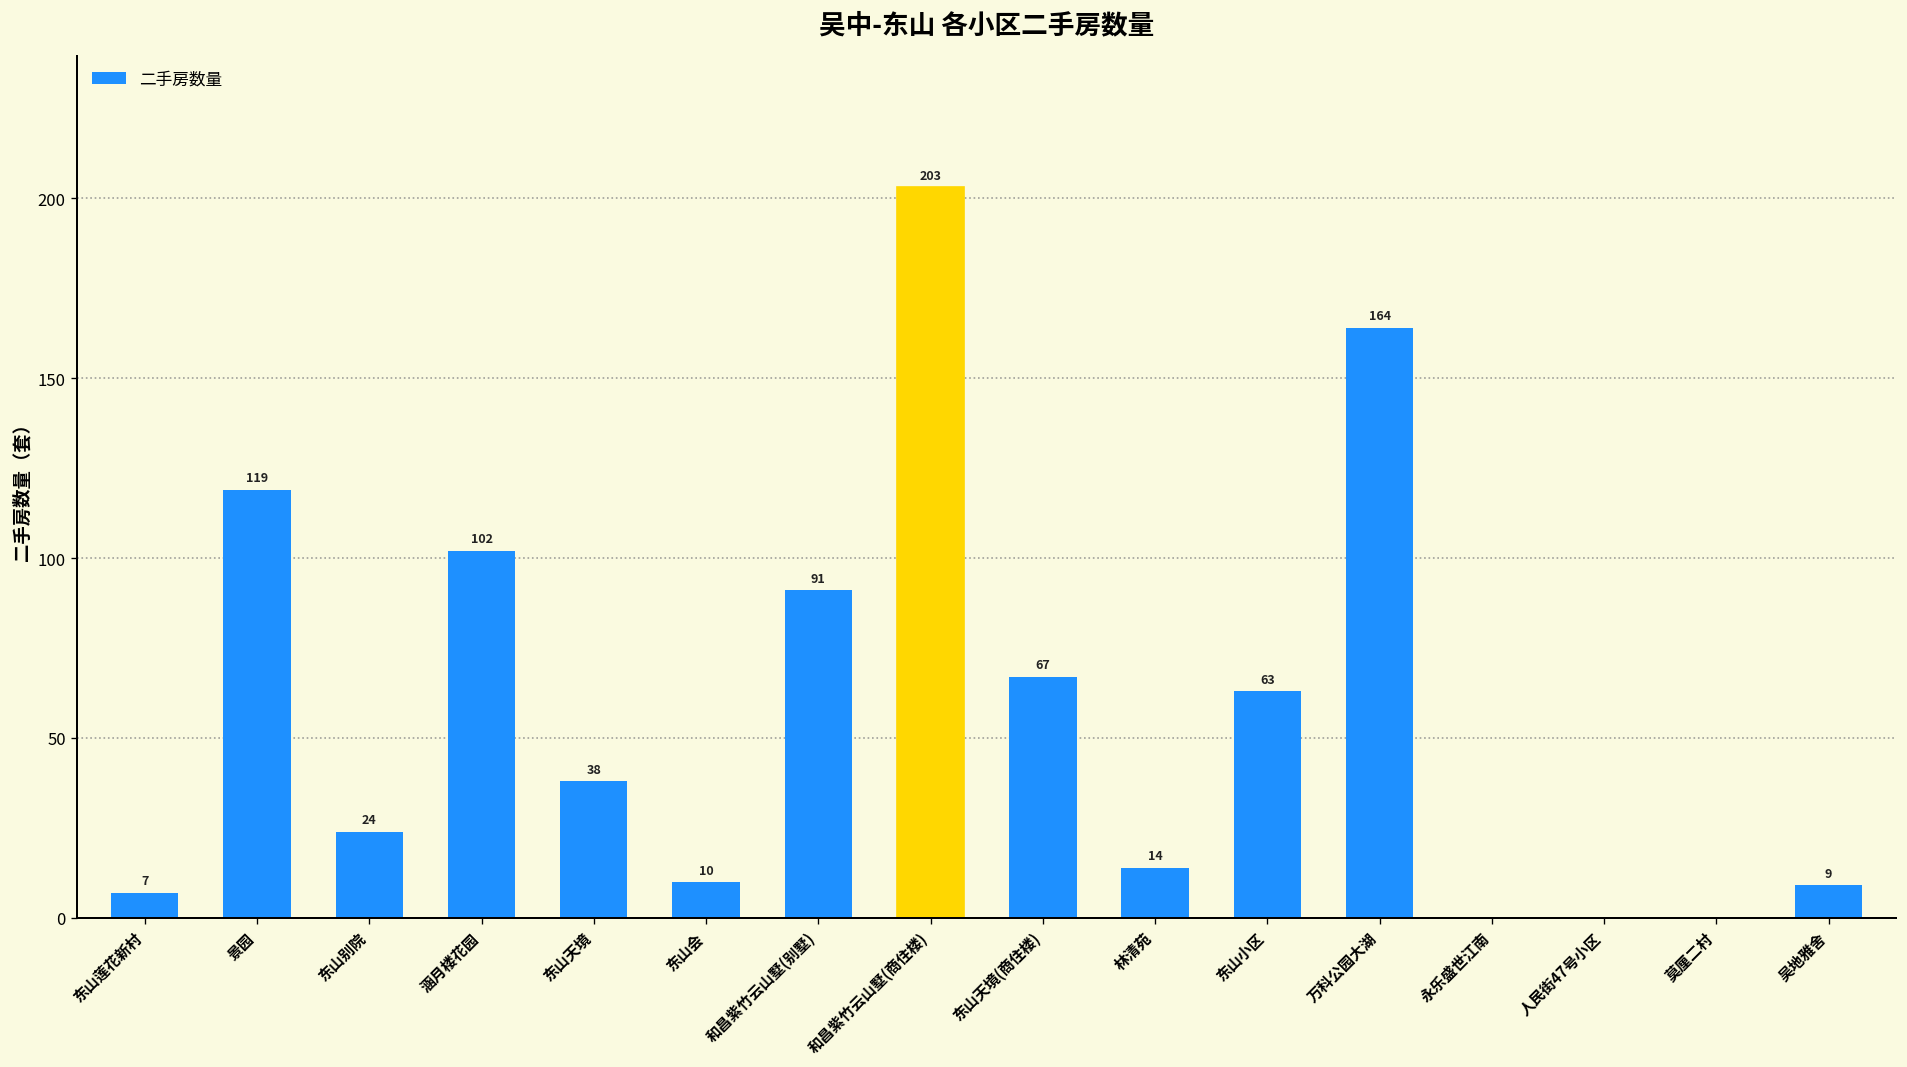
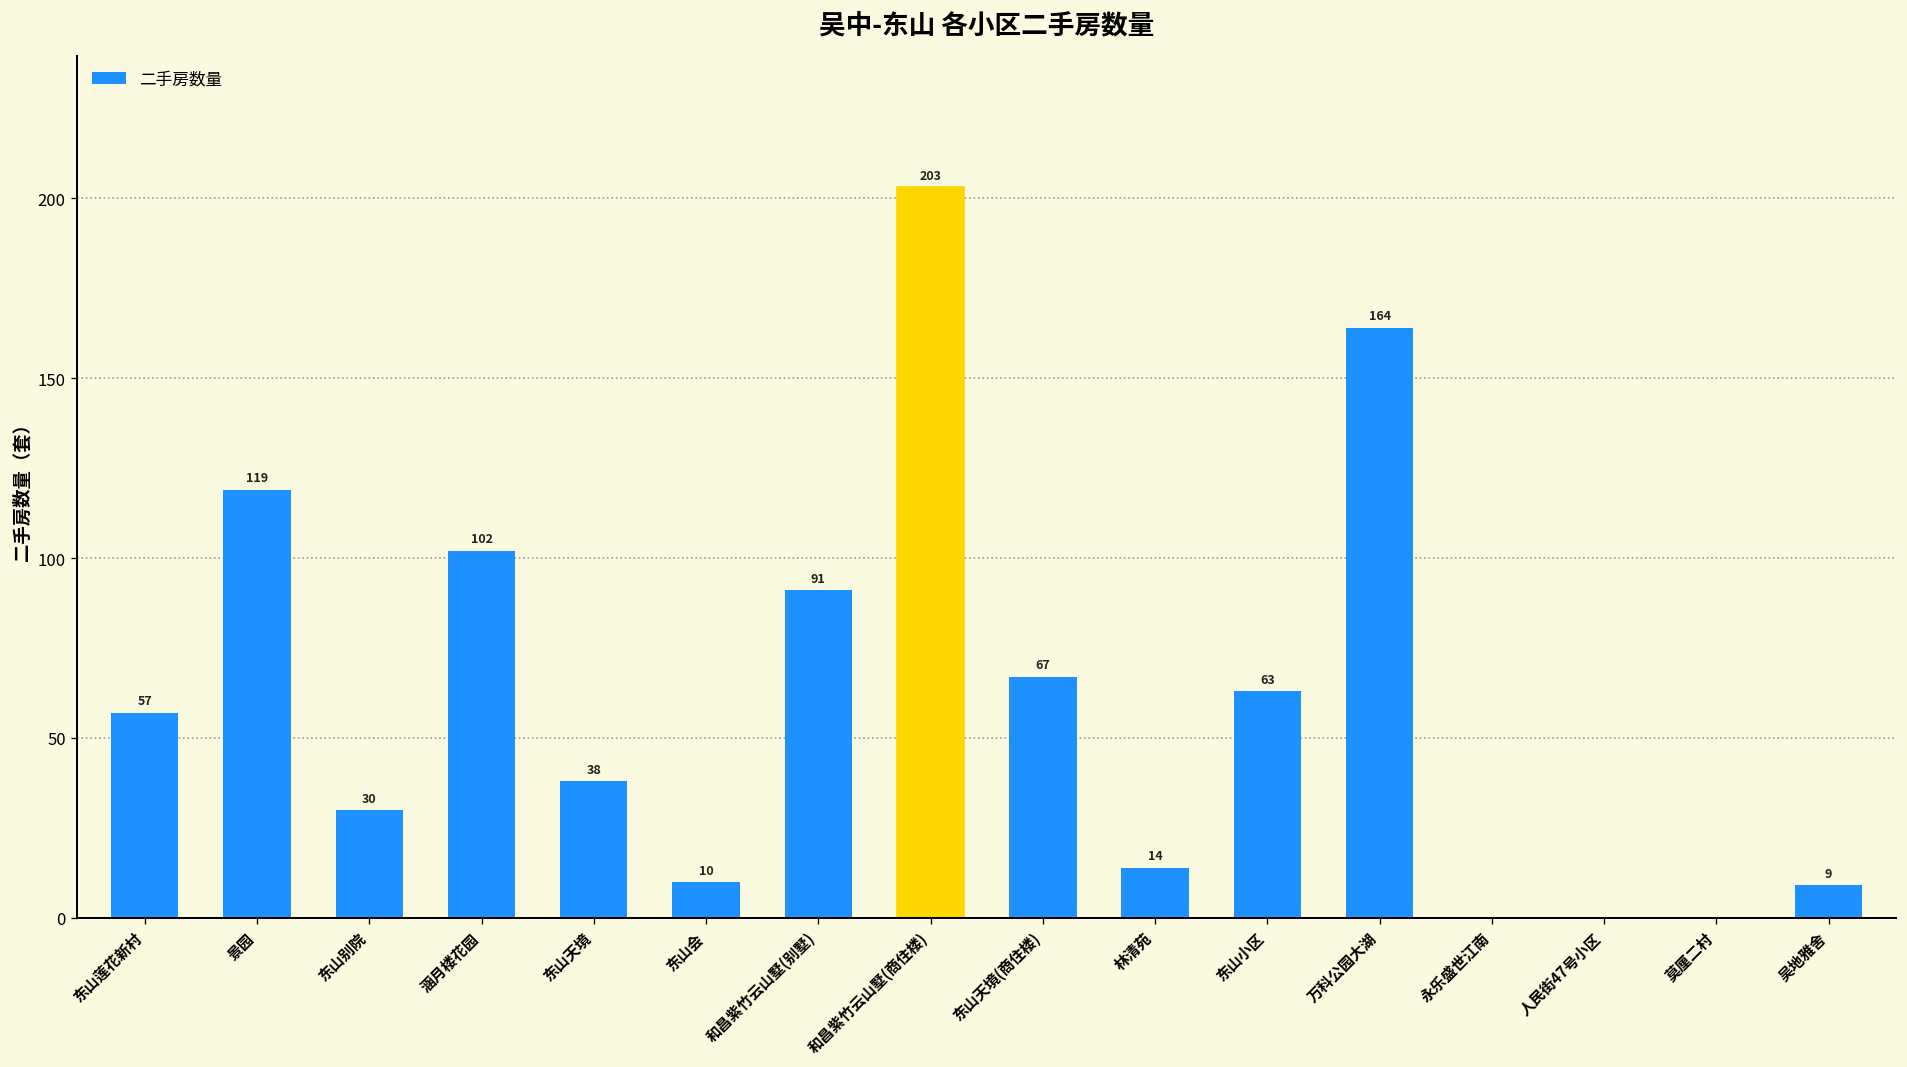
  {
-   "东山莲花新村": 7,
+   "东山莲花新村": 57,
    "景园": 119,
-   "东山别院": 24,
+   "东山别院": 30,
    "涵月楼花园": 102,
    "东山天境": 38,
    "东山会": 10,
    "和昌紫竹云山墅(别墅)": 91,
    "和昌紫竹云山墅(商住楼)": 203,
    "东山天境(商住楼)": 67,
    "林清苑": 14,
    "东山小区": 63,
    "万科公园大湖": 164,
    "吴地雅舍": 9
  }
